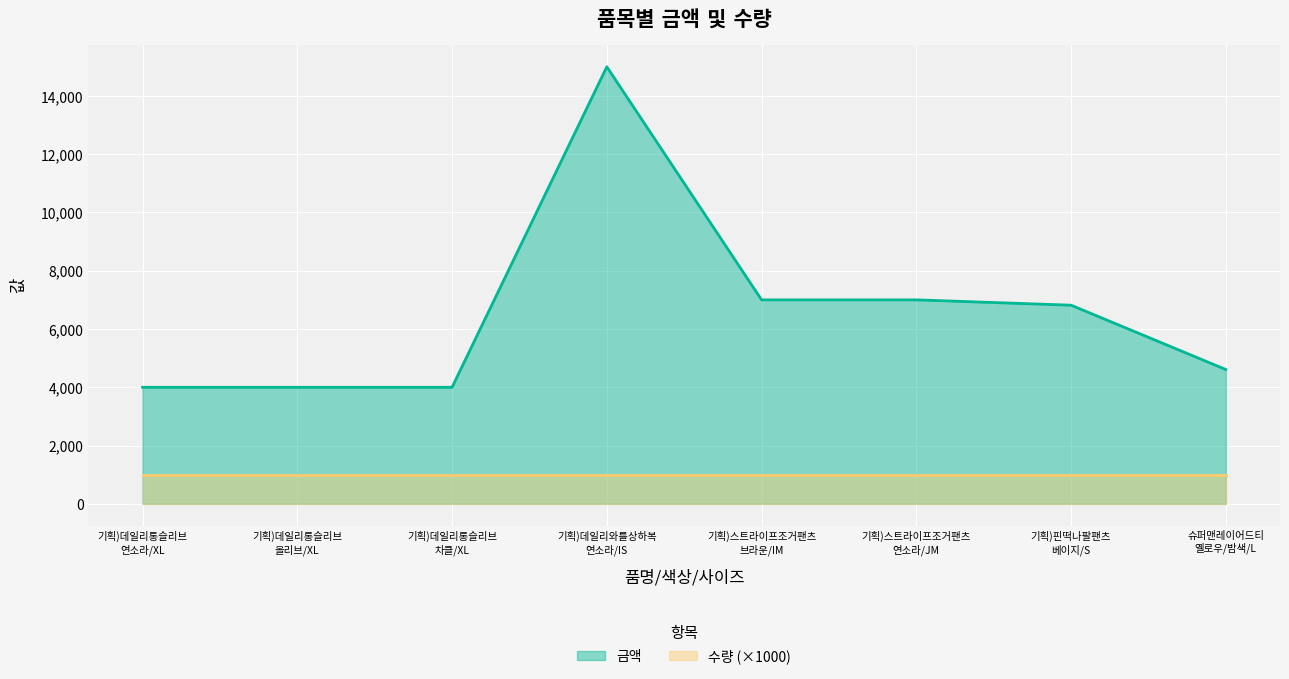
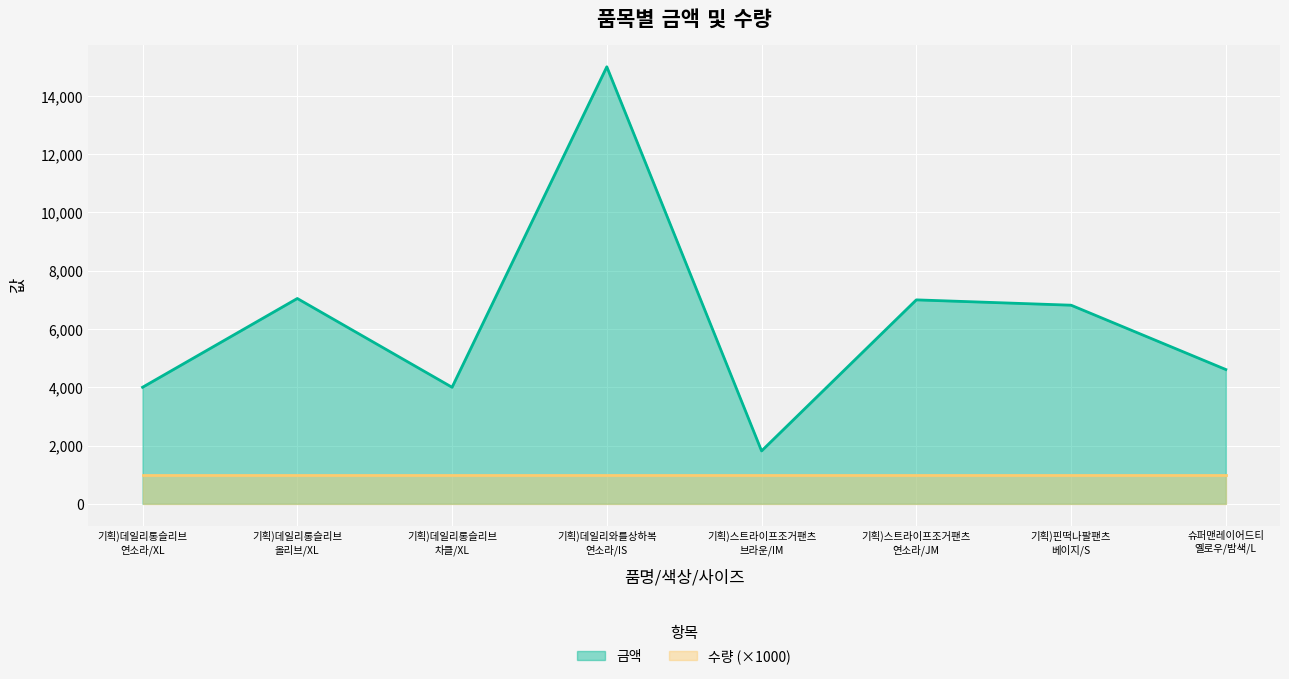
  {
    "금액": {
      "기획)데일리통슬리브 연소라/XL": "4,000",
-     "기획)데일리롱슬리브 올리브/XL": "4,000",
+     "기획)데일리롱슬리브 올리브/XL": "7,000",
      "기획)데일리롱슬리브 차클/XL": "4,000",
      "기획)데일리와를상하복 연소라/IS": "15,000",
-     "기획)스트라이프조거팬츠 브라운/IM": "7,000",
+     "기획)스트라이프조거팬츠 브라운/IM": "1,800",
      "기획)스트라이프조거팬츠 연소라/JM": "7,000",
      "기획)핀떡나팔팬츠 베이지/S": "6,800",
      "슈퍼맨레이어드티 옐로우/밤색/L": "4,600"
    },
    "수량 (×1000)": {
      "기획)데일리통슬리브 연소라/XL": "1,000",
      "기획)데일리롱슬리브 올리브/XL": "1,000",
      "기획)데일리롱슬리브 차클/XL": "1,000",
      "기획)데일리와를상하복 연소라/IS": "1,000",
      "기획)스트라이프조거팬츠 브라운/IM": "1,000",
      "기획)스트라이프조거팬츠 연소라/JM": "1,000",
      "기획)핀떡나팔팬츠 베이지/S": "1,000",
      "슈퍼맨레이어드티 옐로우/밤색/L": "1,000"
    }
  }
